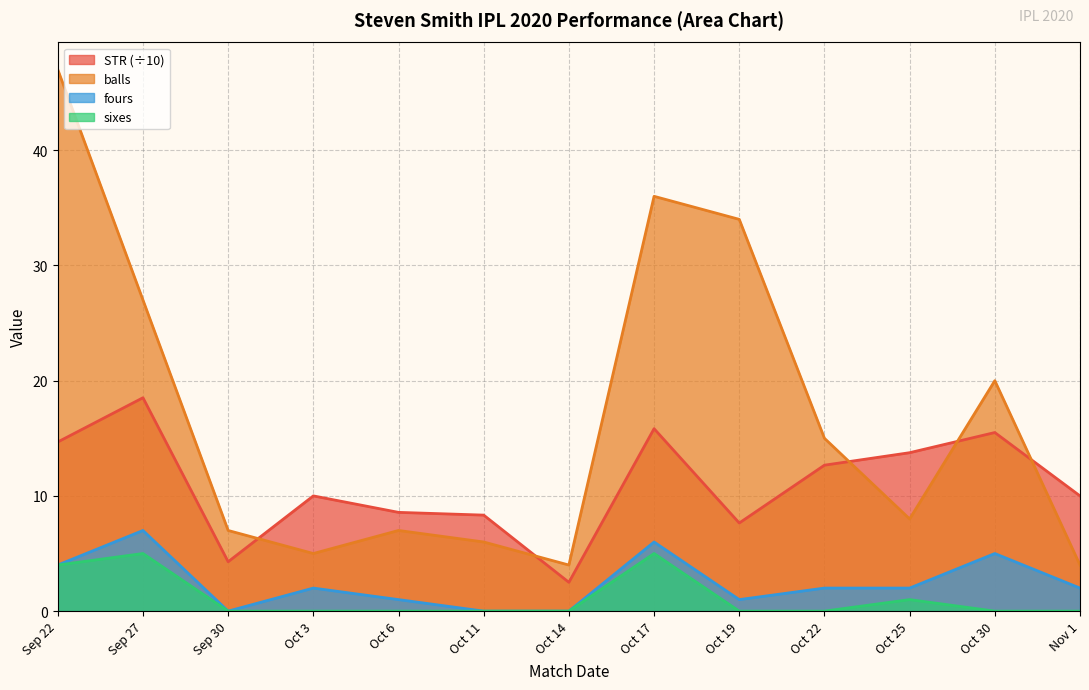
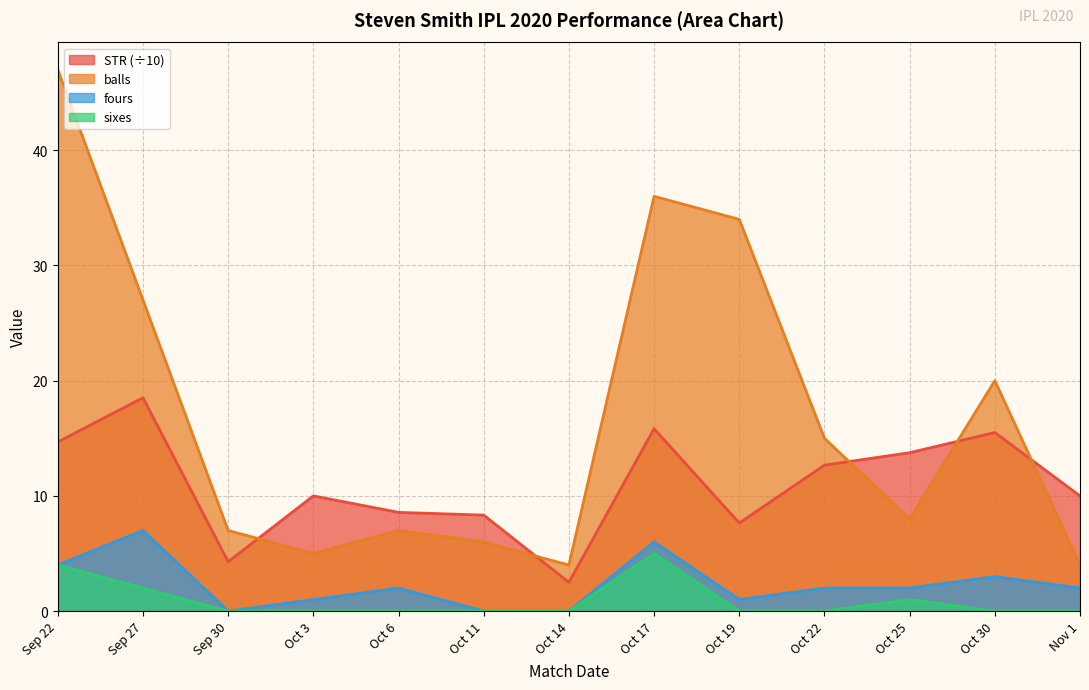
  {
    "fours": {
      "Sep 27": 7,
-     "Oct 3": 2,
-     "Oct 6": 1,
+     "Oct 3": 1,
+     "Oct 6": 2,
      "Oct 17": 6,
      "Oct 19": 1,
      "Oct 22": 2,
      "Oct 25": 2,
-     "Oct 30": 5,
+     "Oct 30": 3,
      "Nov 1": 2
    },
    "sixes": {
-     "Sep 27": 5,
+     "Sep 27": 2,
      "Oct 3": 0,
      "Oct 6": 0,
      "Oct 17": 5,
      "Oct 19": 0,
      "Oct 22": 0,
      "Oct 25": 1,
      "Oct 30": 0,
      "Nov 1": 0
    }
  }
